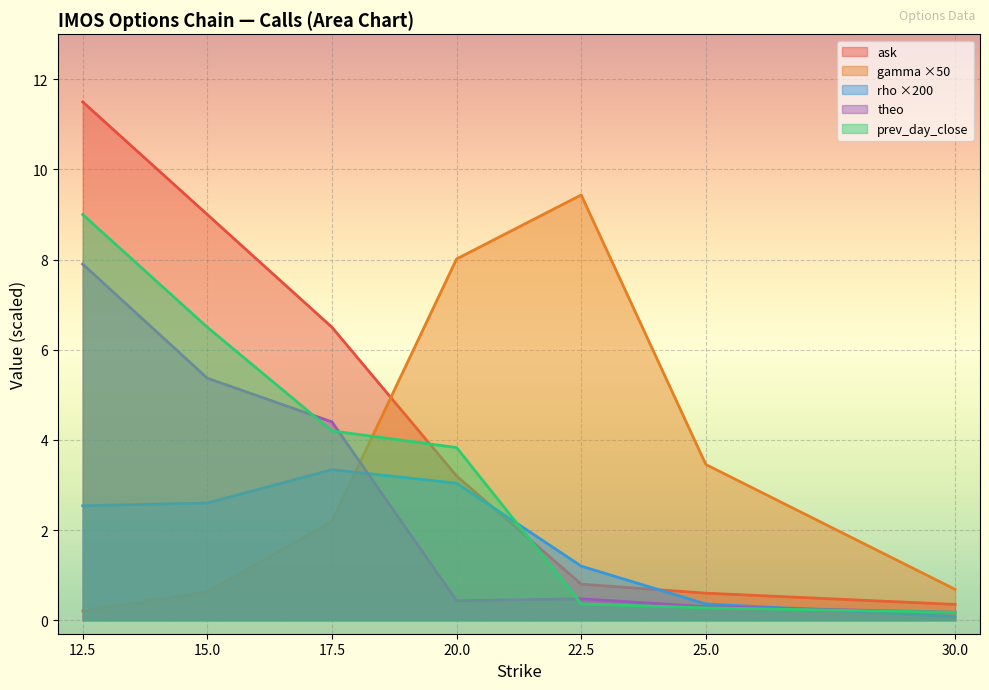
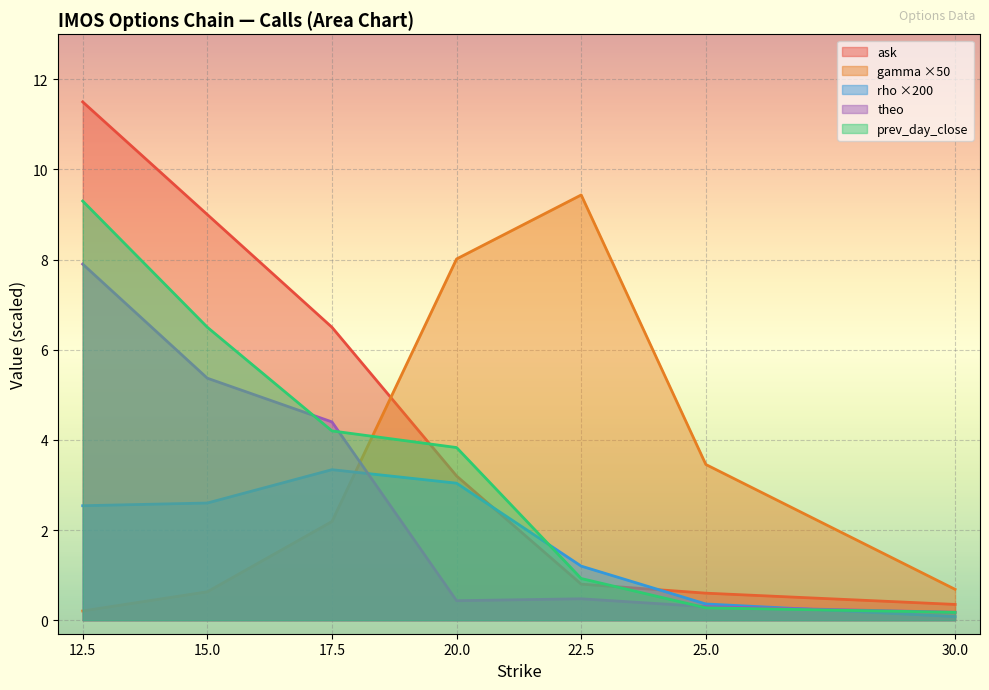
  {
    "rho ×200": {
      "12.5": 2.5,
      "15.0": 2.6,
      "17.5": 3.3,
      "20.0": 3.0,
      "22.5": 1.2,
      "25.0": 0.4,
      "30.0": 0.1
    },
    "theo": {
      "12.5": 7.9,
      "15.0": 5.4,
      "17.5": 4.4,
      "20.0": 0.4,
      "22.5": 0.5
    },
    "prev_day_close": {
-     "12.5": 9.0,
+     "12.5": 9.3,
      "15.0": 6.5,
      "17.5": 4.2,
      "20.0": 3.8,
-     "22.5": 0.4
+     "22.5": 0.9
    }
  }
